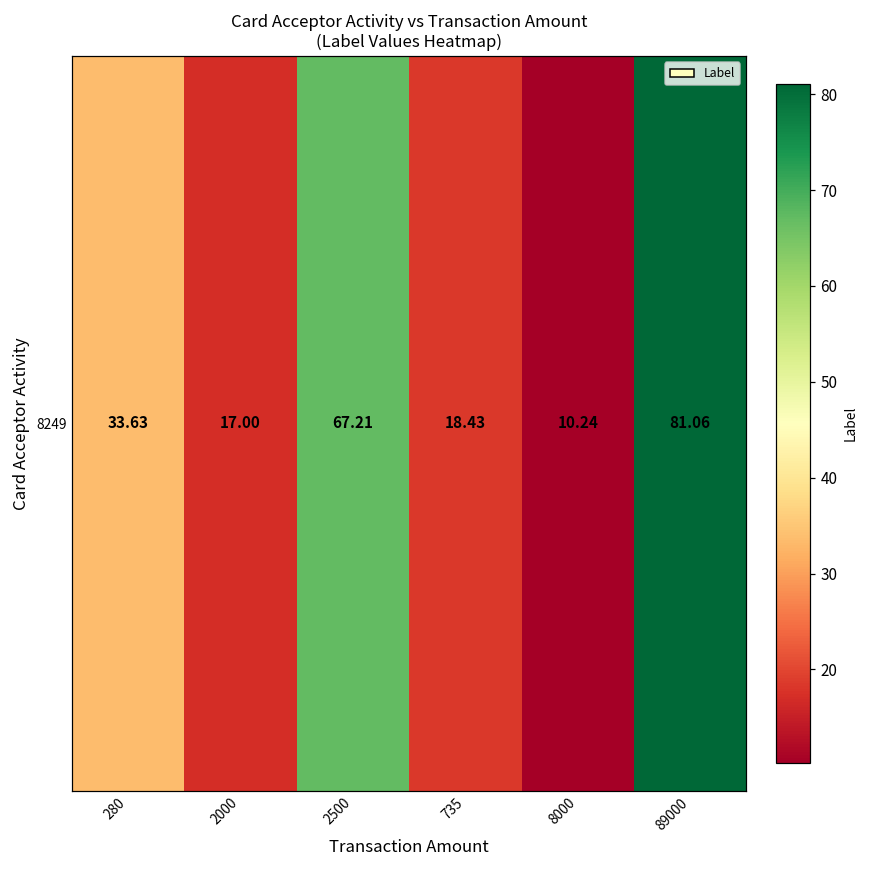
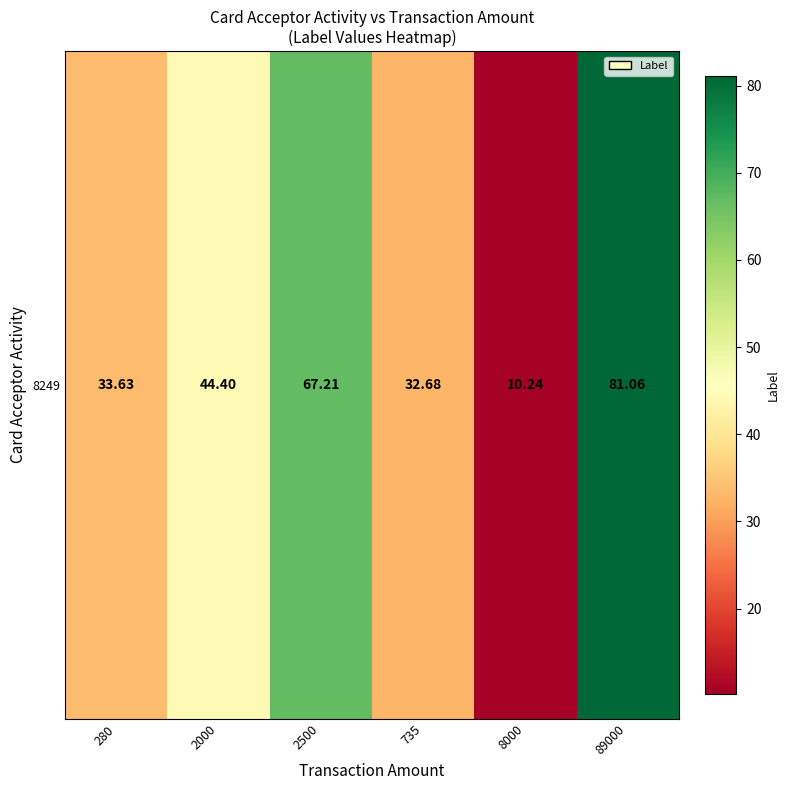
  {
    "8249": {
      "280": 33.63,
-     "2000": 17.00,
+     "2000": 44.40,
      "2500": 67.21,
-     "735": 18.43,
+     "735": 32.68,
      "8000": 10.24,
      "89000": 81.06
    }
  }
